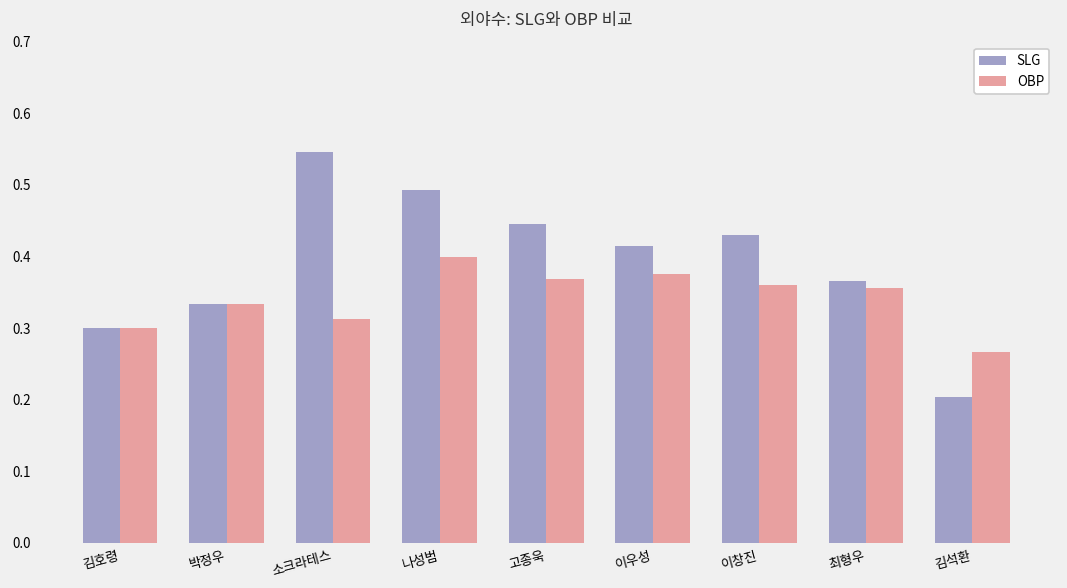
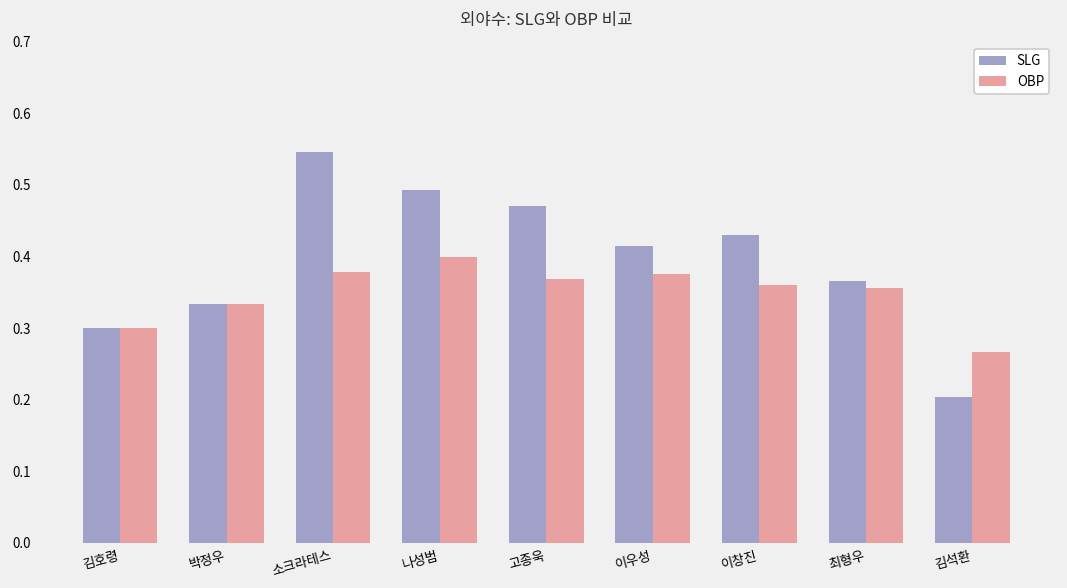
  {
    "SLG": {
      "김호령": 0.30,
      "박정우": 0.33,
      "소크라테스": 0.55,
      "나성범": 0.49,
-     "고종욱": 0.45,
+     "고종욱": 0.47,
      "이우성": 0.42,
      "이창진": 0.43,
      "최형우": 0.37,
      "김석환": 0.20
    },
    "OBP": {
      "김호령": 0.30,
      "박정우": 0.33,
-     "소크라테스": 0.31,
+     "소크라테스": 0.38,
      "나성범": 0.40,
      "고종욱": 0.37,
      "이우성": 0.38,
      "이창진": 0.36,
      "최형우": 0.36,
      "김석환": 0.27
    }
  }
